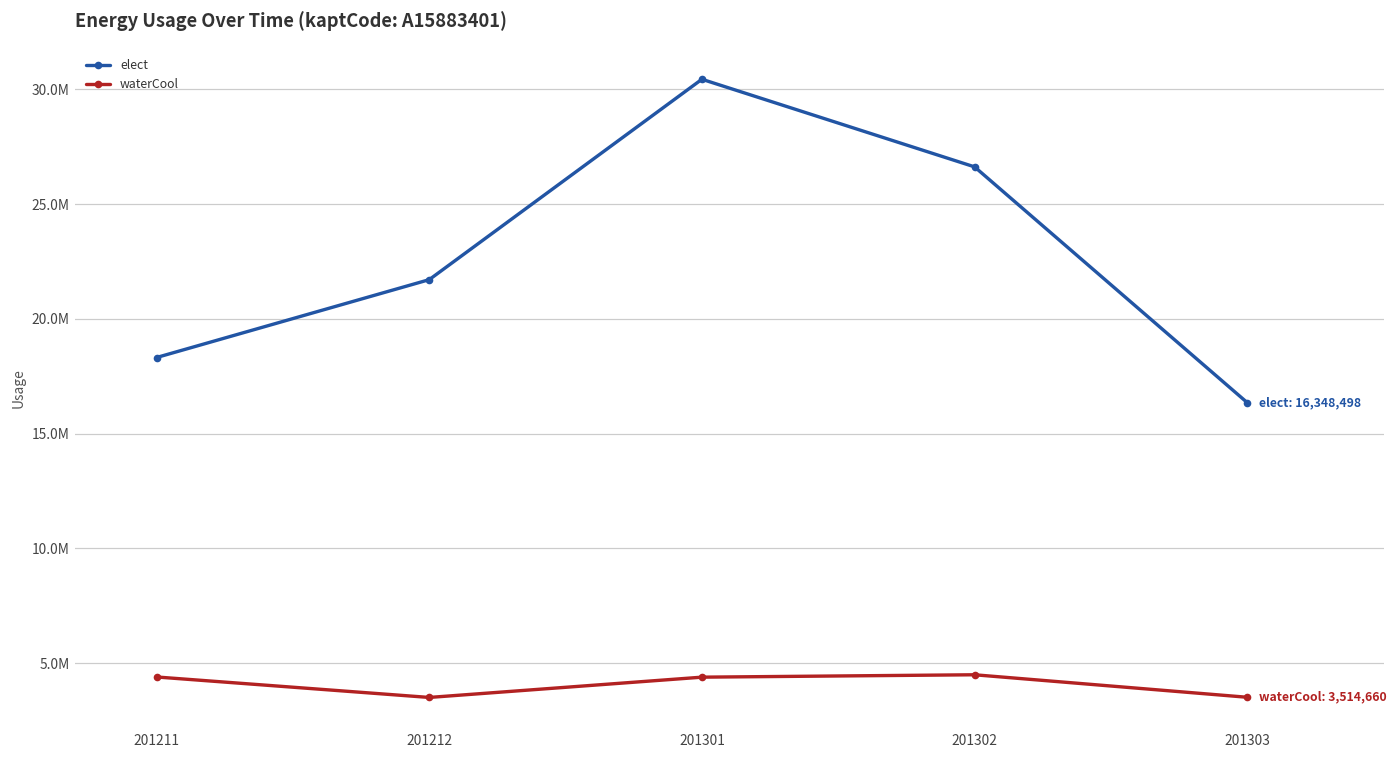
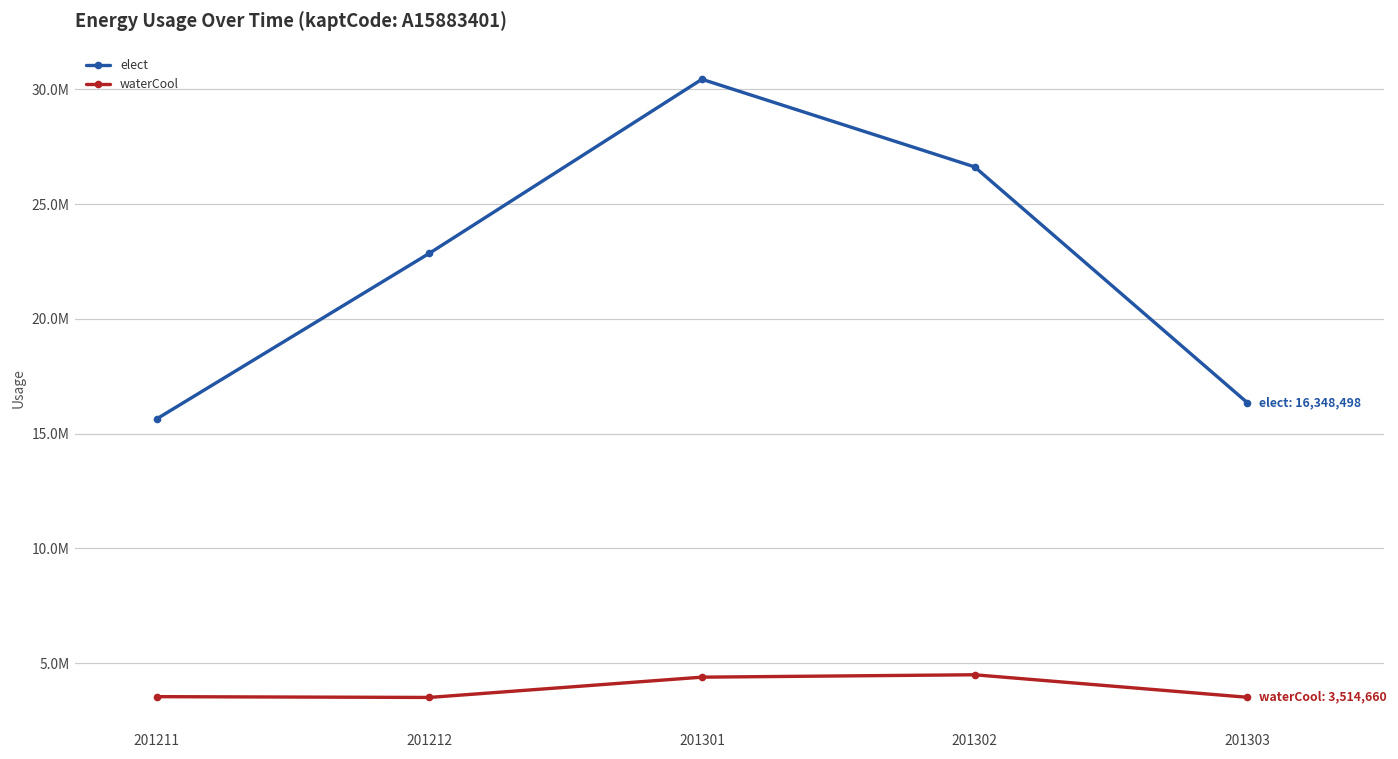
  {
    "elect": {
-     "201211": 18300000,
-     "201212": 21700000,
+     "201211": 15600000,
+     "201212": 22800000,
      "201301": 30400000,
      "201302": 26600000
    },
    "waterCool": {
-     "201211": 4400000,
+     "201211": 3500000,
      "201212": 3500000,
      "201301": 4400000,
      "201302": 4500000
    }
  }
